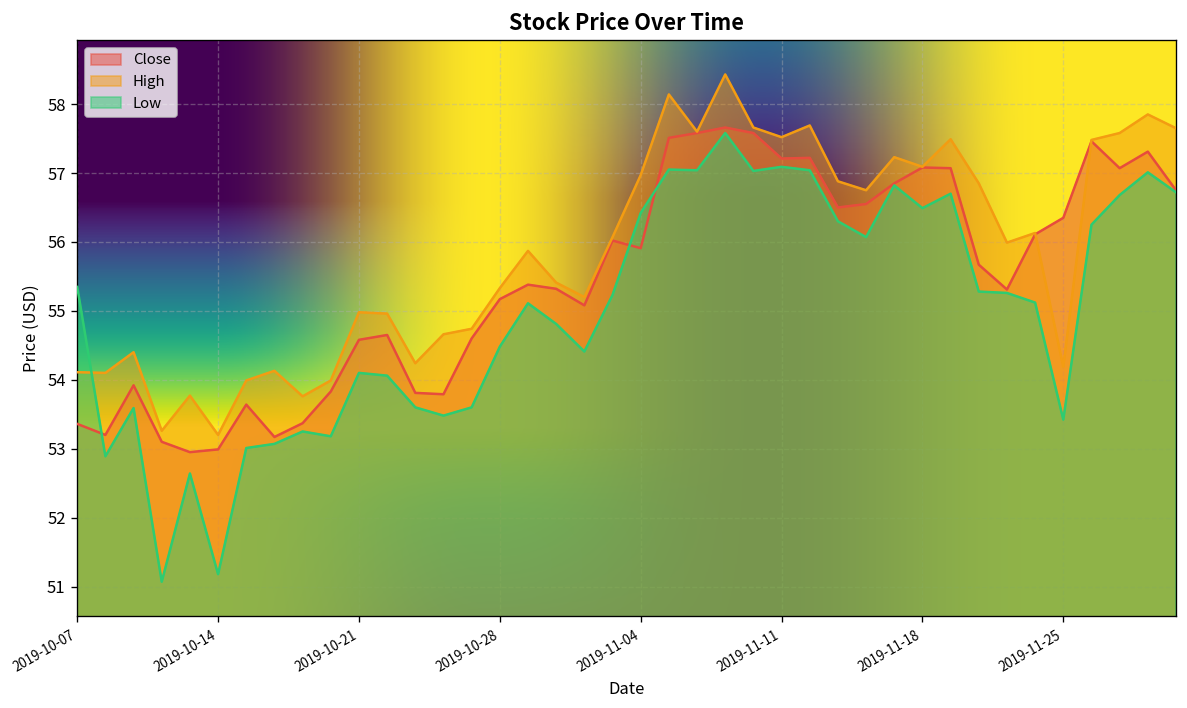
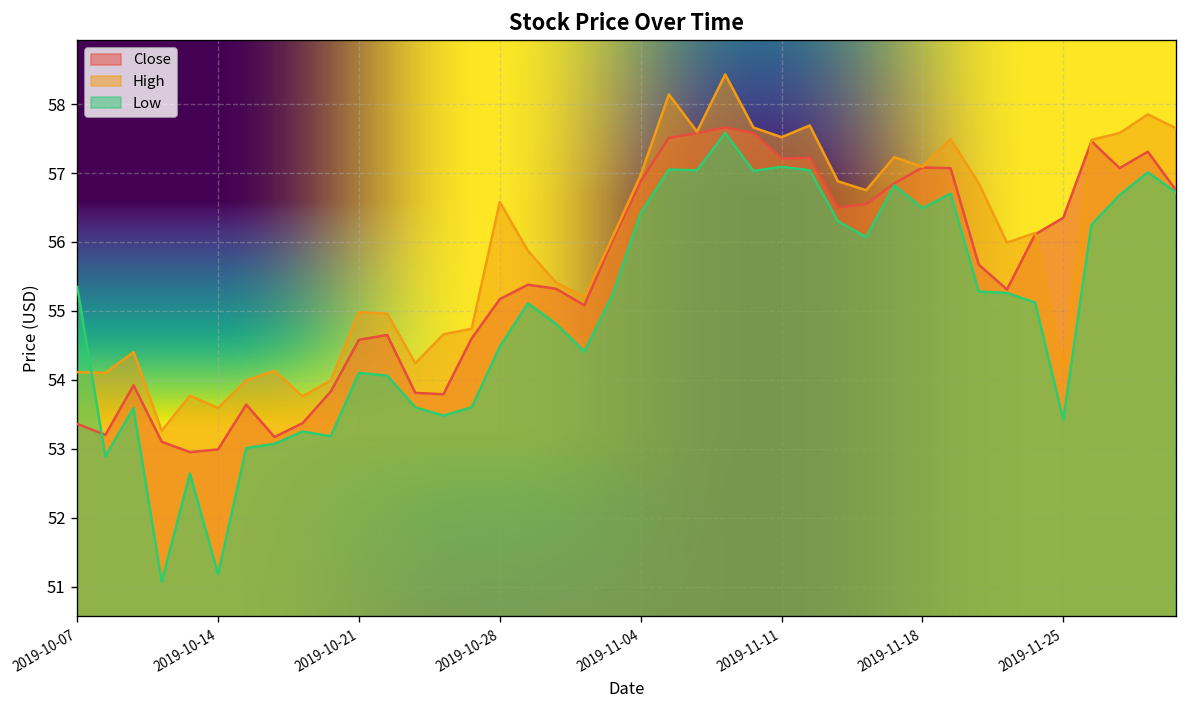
  {
    "Close": {
      "2019-10-07": 53.4,
      "2019-10-14": 53.0,
      "2019-10-21": 54.6,
      "2019-10-28": 55.2,
-     "2019-11-04": 55.9,
+     "2019-11-04": 56.9,
      "2019-11-11": 57.2,
      "2019-11-25": 56.3
    },
    "High": {
      "2019-10-07": 54.1,
-     "2019-10-14": 53.2,
+     "2019-10-14": 53.6,
      "2019-10-21": 55.0,
-     "2019-10-28": 55.3,
+     "2019-10-28": 56.6,
      "2019-11-04": 57.0,
      "2019-11-11": 57.5,
      "2019-11-25": 54.2
    },
    "Low": {
      "2019-10-07": 55.3,
      "2019-10-14": 51.2,
      "2019-10-21": 54.1,
      "2019-10-28": 54.5,
      "2019-11-04": 56.4,
      "2019-11-11": 57.1,
      "2019-11-18": 56.5,
      "2019-11-25": 53.4
    }
  }
